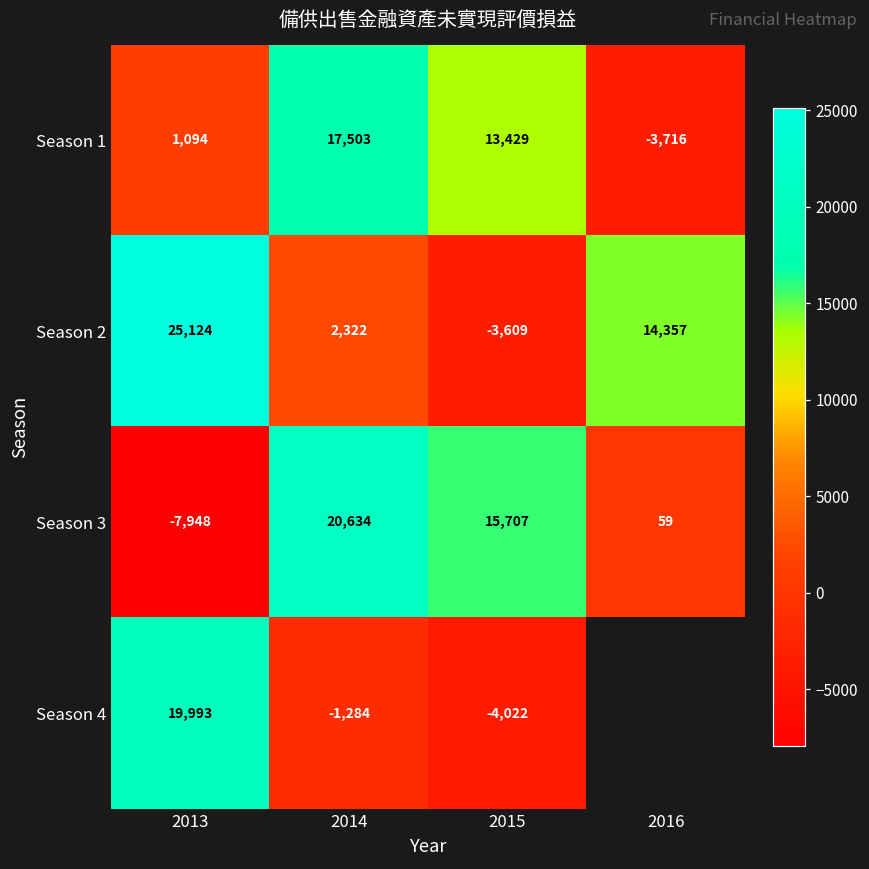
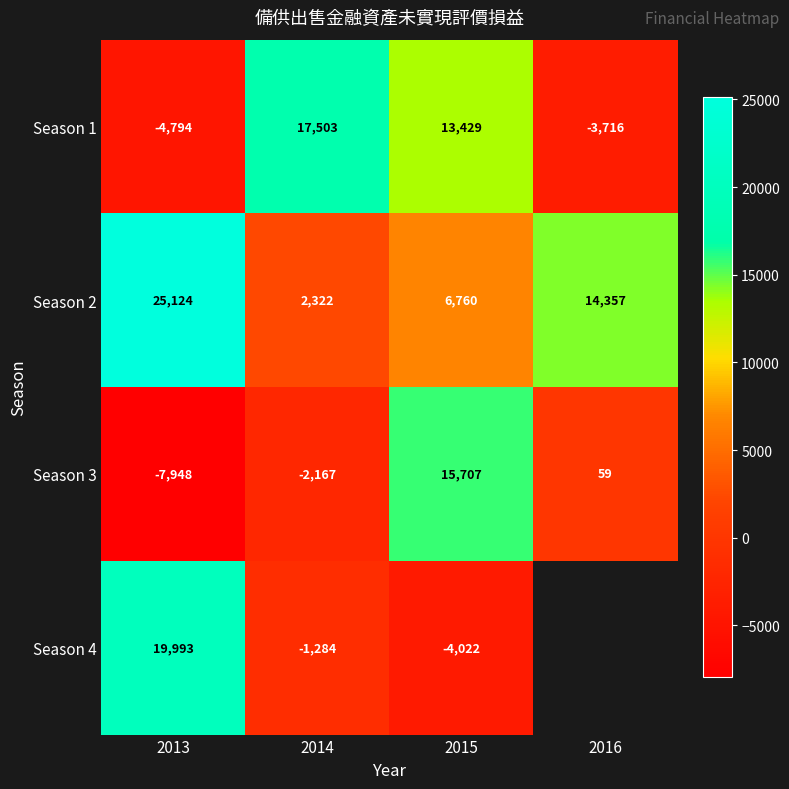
  {
    "Season 1": {
-     "2013": "1,094",
+     "2013": "-4,794",
      "2014": "17,503",
      "2015": "13,429",
      "2016": "-3,716"
    },
    "Season 2": {
      "2013": "25,124",
      "2014": "2,322",
-     "2015": "-3,609",
+     "2015": "6,760",
      "2016": "14,357"
    },
    "Season 3": {
      "2013": "-7,948",
-     "2014": "20,634",
+     "2014": "-2,167",
      "2015": "15,707",
      "2016": "59"
    },
    "Season 4": {
      "2013": "19,993",
      "2014": "-1,284",
      "2015": "-4,022"
    }
  }
